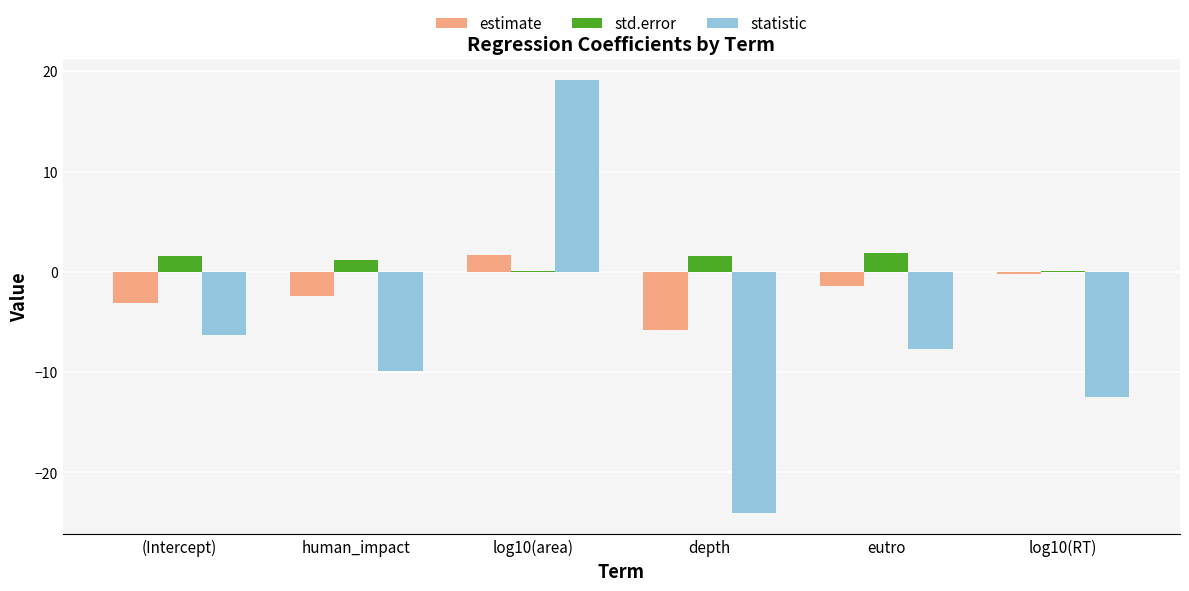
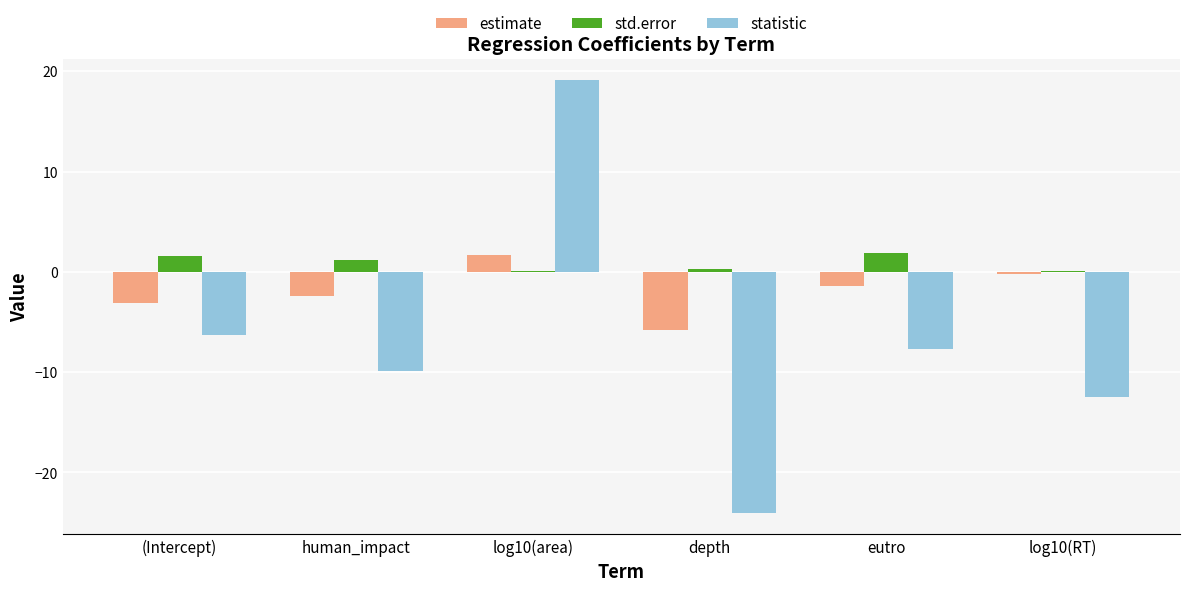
  {
    "estimate": {
      "(Intercept)": -3.1,
      "human_impact": -2.4,
      "log10(area)": 1.7,
      "depth": -5.8,
      "eutro": -1.4
    },
    "std.error": {
      "(Intercept)": 1.6,
      "human_impact": 1.2,
-     "depth": 1.6,
+     "depth": 0.2,
      "eutro": 1.9
    },
    "statistic": {
      "(Intercept)": -6.3,
      "human_impact": -9.9,
      "log10(area)": 19.1,
      "depth": -24.0,
      "eutro": -7.7,
      "log10(RT)": -12.5
    }
  }
